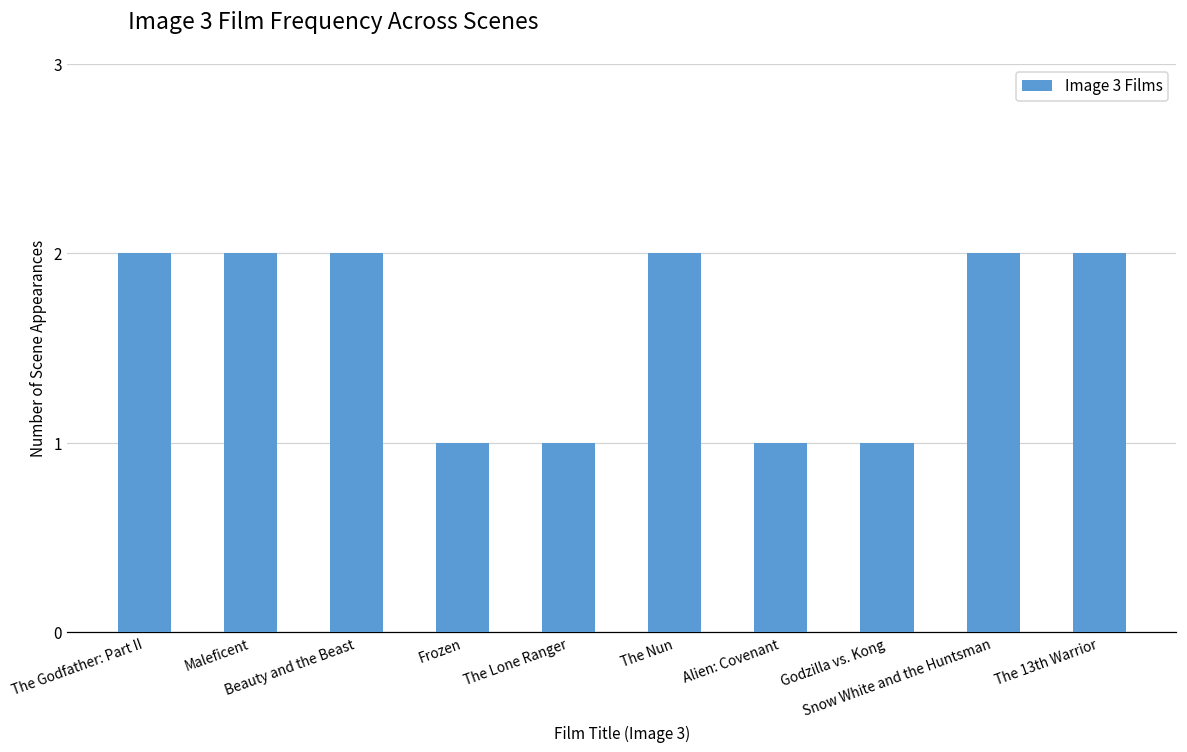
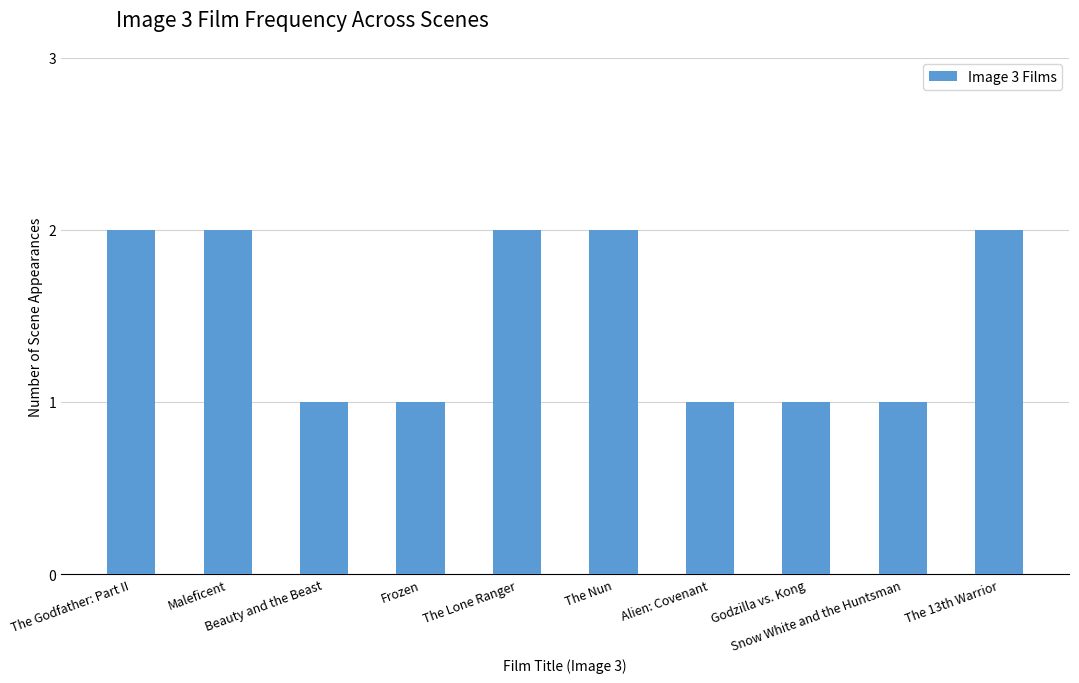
  {
    "The Godfather: Part II": 2,
    "Maleficent": 2,
-   "Beauty and the Beast": 2,
+   "Beauty and the Beast": 1,
    "Frozen": 1,
-   "The Lone Ranger": 1,
+   "The Lone Ranger": 2,
    "The Nun": 2,
    "Alien: Covenant": 1,
    "Godzilla vs. Kong": 1,
-   "Snow White and the Huntsman": 2,
+   "Snow White and the Huntsman": 1,
    "The 13th Warrior": 2
  }
